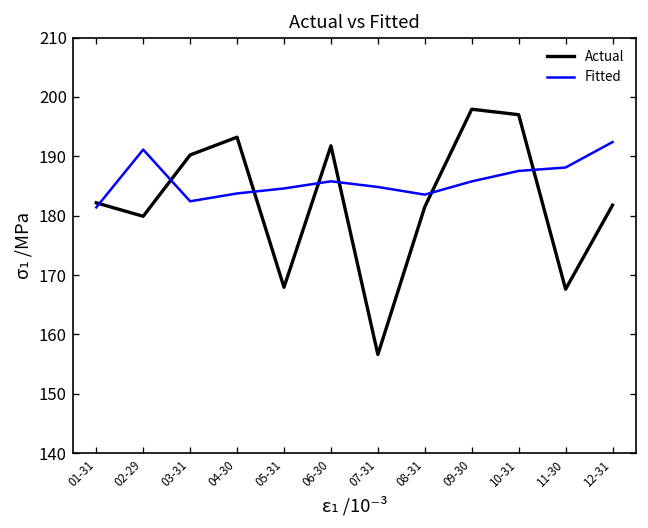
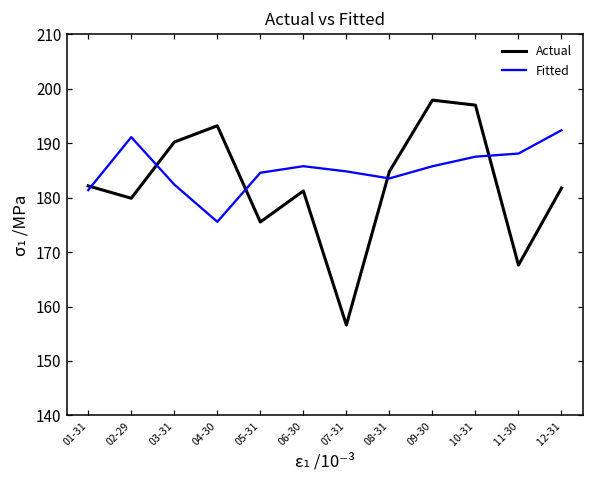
  {
    "Actual": {
      "01-31": 182,
      "02-29": 180,
      "03-31": 190,
      "04-30": 193,
-     "05-31": 168,
-     "06-30": 192,
+     "05-31": 176,
+     "06-30": 181,
      "07-31": 157,
-     "08-31": 181,
+     "08-31": 185,
      "09-30": 198,
      "10-31": 197,
      "11-30": 168,
      "12-31": 182
    },
    "Fitted": {
      "01-31": 181,
      "02-29": 191,
      "03-31": 182,
-     "04-30": 184,
+     "04-30": 176,
      "05-31": 185,
      "06-30": 186,
      "07-31": 185,
      "08-31": 184,
      "09-30": 186,
      "10-31": 188,
      "11-30": 188,
      "12-31": 192
    }
  }
